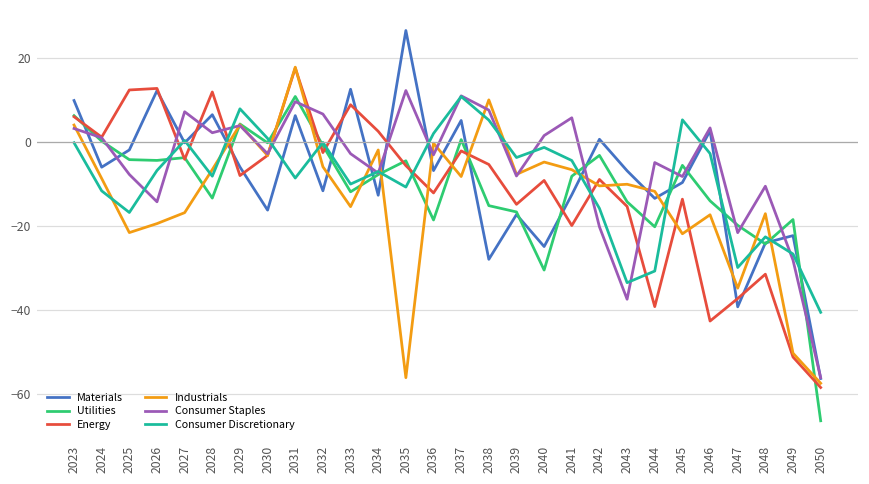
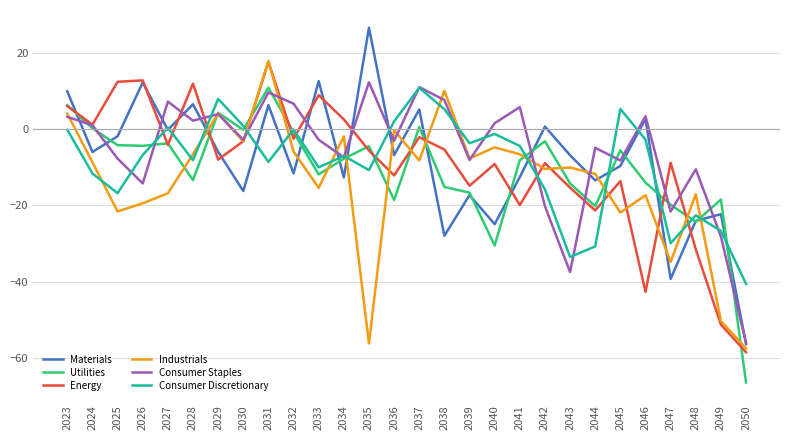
  {
    "Materials": {
      "2023": 10,
      "2024": -6,
      "2025": -2,
      "2028": 6,
      "2029": -6,
      "2030": -16,
      "2031": 6,
      "2032": -12,
      "2033": 13,
      "2034": -13,
      "2035": 27,
      "2036": -7,
      "2037": 5,
      "2038": -28,
      "2040": -25,
      "2041": -13,
      "2042": 1,
      "2043": -7,
      "2044": -13,
      "2045": -10,
      "2047": -39,
      "2049": -22
    },
    "Energy": {
      "2025": 12,
      "2028": 12,
      "2029": -8,
      "2032": -3,
      "2033": 9,
      "2034": 3,
      "2035": -6,
      "2036": -12,
      "2037": -2,
      "2038": -5,
      "2039": -15,
      "2040": -9,
      "2041": -20,
      "2042": -9,
      "2043": -15,
-     "2044": -39,
+     "2044": -21,
      "2045": -14,
      "2046": -43,
-     "2047": -37,
+     "2047": -9,
      "2048": -32,
      "2049": -51,
      "2050": -59
    },
    "Industrials": {
      "2023": 4,
      "2024": -9,
      "2025": -22,
      "2026": -19,
      "2027": -17,
      "2028": -7,
      "2032": -6,
      "2033": -15,
      "2034": -2,
      "2035": -56,
      "2036": 0,
      "2037": -8,
      "2038": 10,
      "2040": -5,
      "2041": -7,
      "2042": -10,
      "2043": -10,
      "2044": -12,
      "2045": -22,
      "2046": -17,
      "2047": -35,
      "2048": -17,
      "2049": -50,
      "2050": -58
    },
    "Consumer Staples": {
      "2023": 3,
      "2025": -8,
      "2026": -14,
      "2027": 7,
      "2028": 2,
      "2031": 10,
      "2032": 7,
      "2033": -3,
      "2035": 12,
      "2036": -3,
      "2038": 8,
      "2040": 2,
      "2041": 6,
      "2042": -20,
      "2043": -38,
      "2044": -5,
      "2045": -8,
      "2047": -22,
      "2048": -11,
      "2049": -28
    }
  }
